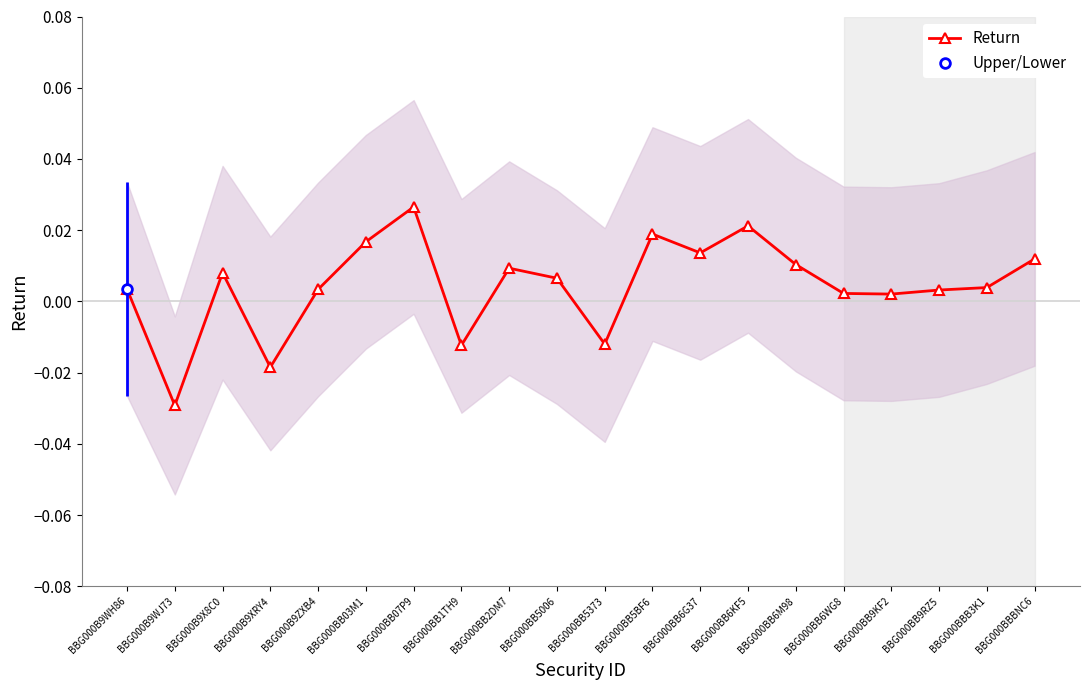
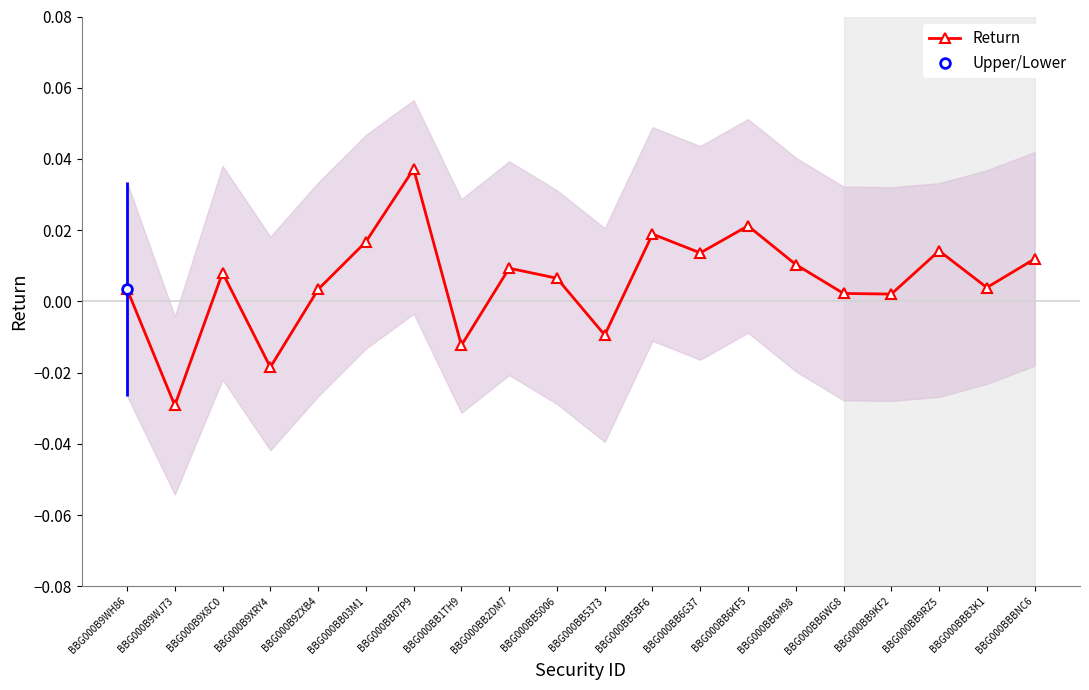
  {
    "Return": {
      "BBG000B9WJ73": -0.029,
      "BBG000B9X8C0": 0.008,
      "BBG000B9XRY4": -0.018,
      "BBG000B9ZXB4": 0.003,
      "BBG000BB03M1": 0.017,
-     "BBG000BB07P9": 0.027,
+     "BBG000BB07P9": 0.037,
      "BBG000BB1TH9": -0.012,
      "BBG000BB2DM7": 0.009,
      "BBG000BB5006": 0.007,
-     "BBG000BB5373": -0.012,
+     "BBG000BB5373": -0.009,
      "BBG000BB5BF6": 0.019,
      "BBG000BB6G37": 0.014,
      "BBG000BB6KF5": 0.021,
      "BBG000BB6M98": 0.010,
      "BBG000BB6WG8": 0.002,
      "BBG000BB9KF2": 0.002,
-     "BBG000BB9RZ5": 0.003,
+     "BBG000BB9RZ5": 0.014,
      "BBG000BBB3K1": 0.004,
      "BBG000BBBNC6": 0.012
    }
  }
